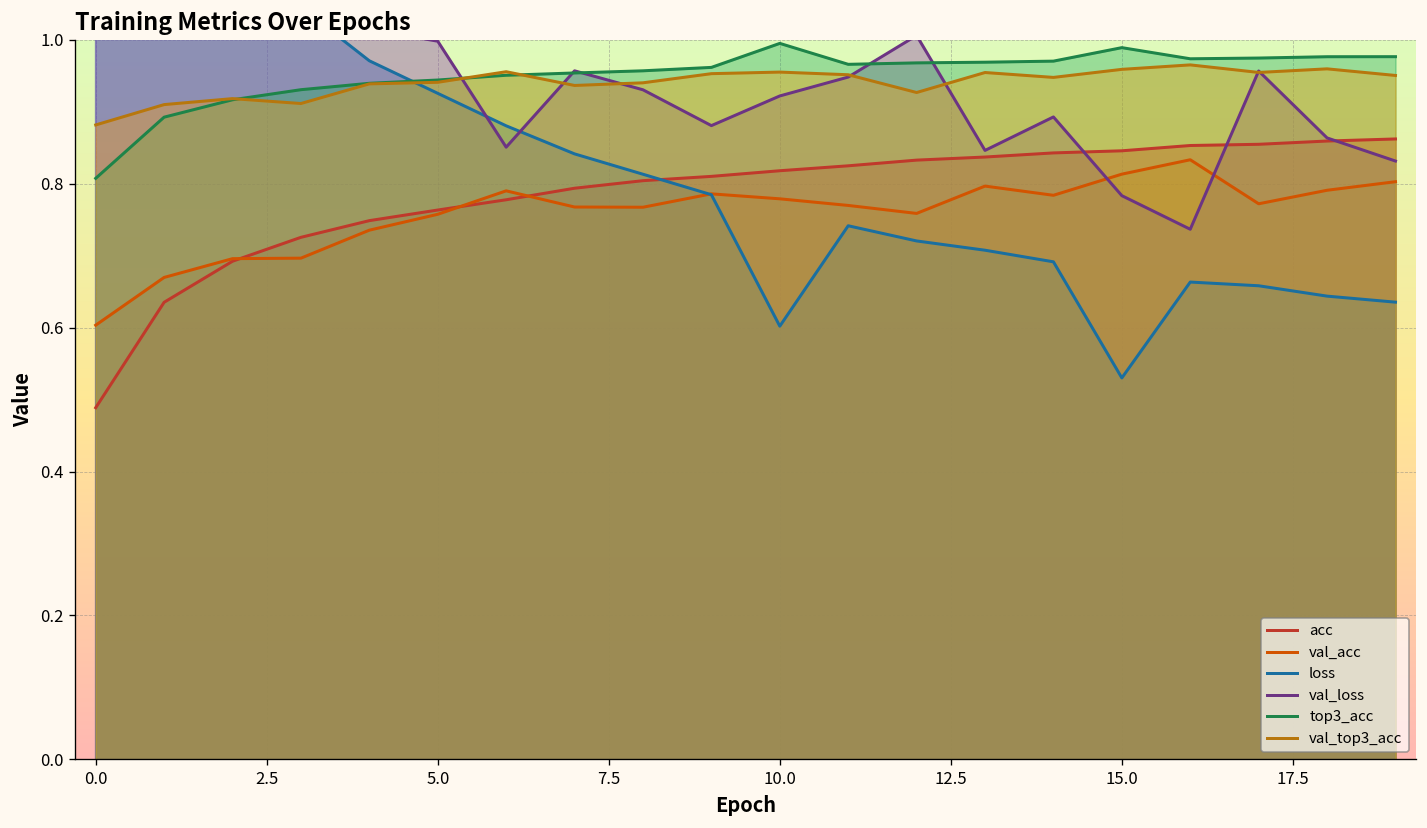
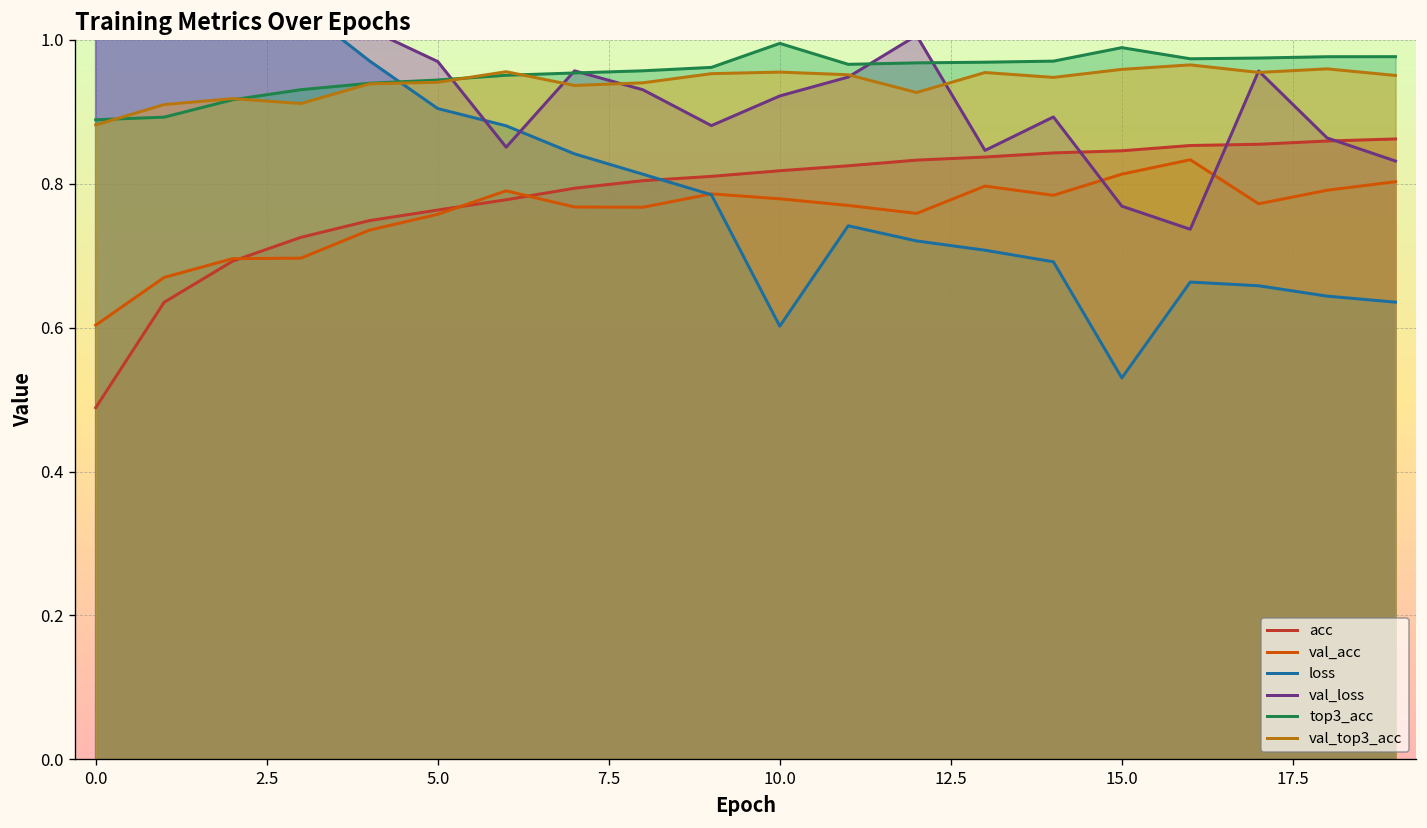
  {
    "loss": {
-     "5.0": 0.93,
+     "5.0": 0.90,
      "10.0": 0.60,
      "15.0": 0.53
    },
    "val_loss": {
-     "5.0": 1.00,
+     "5.0": 0.97,
      "10.0": 0.92,
-     "15.0": 0.78
+     "15.0": 0.77
    },
    "top3_acc": {
-     "0.0": 0.81,
+     "0.0": 0.89,
      "10.0": 1.00,
      "15.0": 0.99
    }
  }
